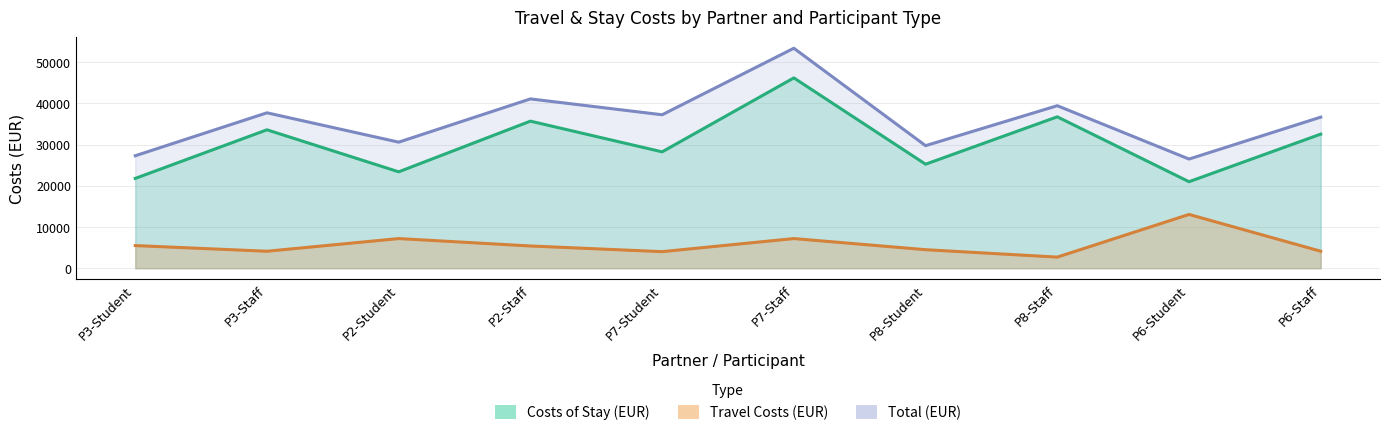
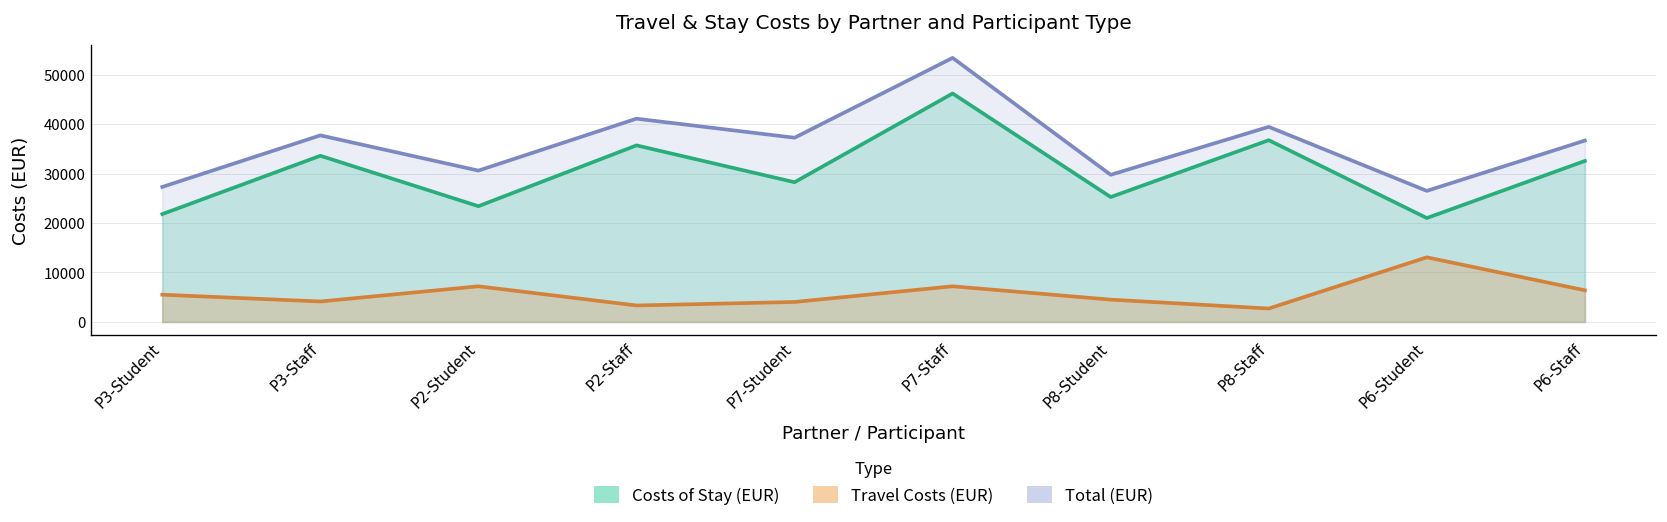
  {
    "Travel Costs (EUR)": {
      "P3-Student": 6000,
      "P3-Staff": 4000,
      "P2-Student": 7000,
-     "P2-Staff": 5000,
+     "P2-Staff": 3000,
      "P7-Student": 4000,
      "P7-Staff": 7000,
      "P8-Student": 5000,
      "P8-Staff": 3000,
      "P6-Student": 13000,
-     "P6-Staff": 4000
+     "P6-Staff": 6000
    }
  }
